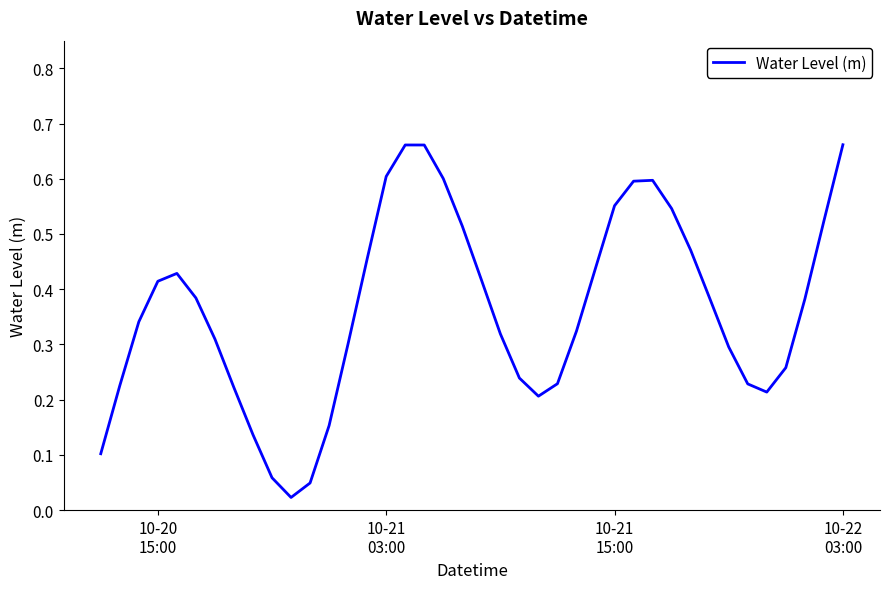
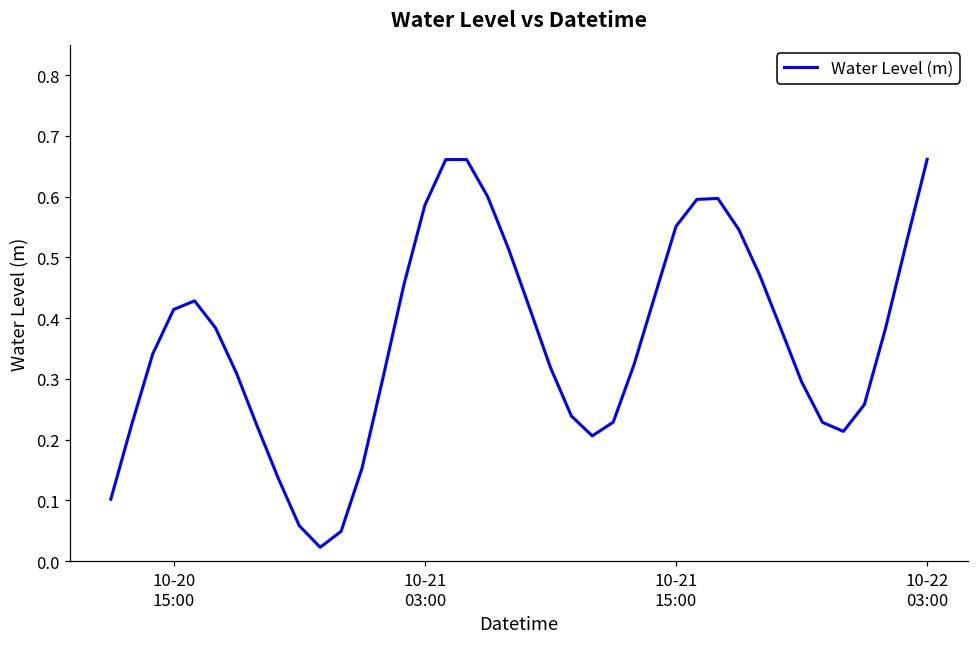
  {
    "10-20 15:00": 0.41,
-   "10-21 03:00": 0.60,
+   "10-21 03:00": 0.59,
    "10-21 15:00": 0.55,
    "10-22 03:00": 0.66
  }
